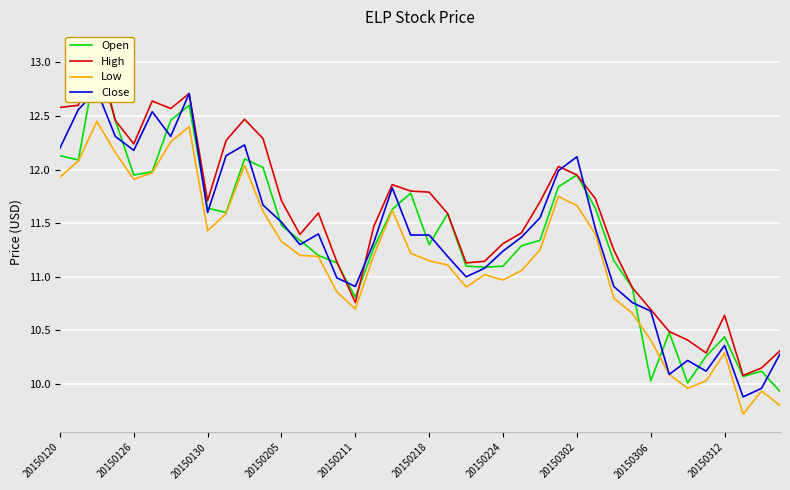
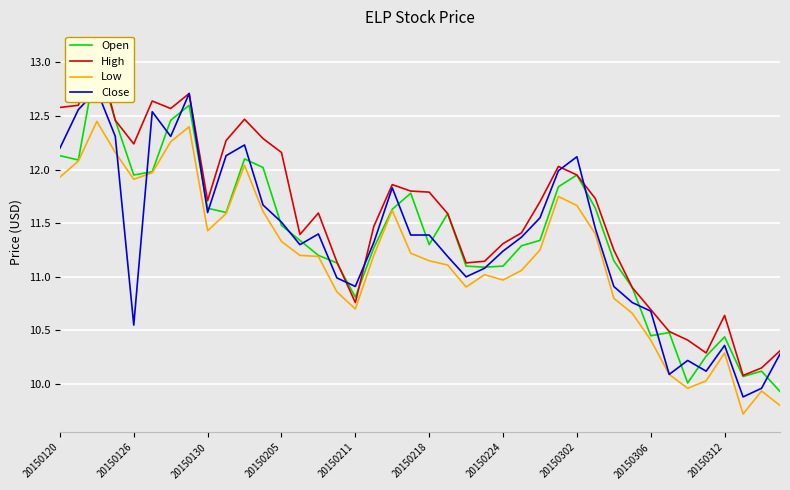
  {
    "Open": {
      "20150120": 12.13,
      "20150126": 11.95,
      "20150130": 11.64,
      "20150205": 11.48,
      "20150211": 10.81,
      "20150218": 11.30,
      "20150224": 11.10,
-     "20150306": 10.03,
+     "20150306": 10.45,
      "20150312": 10.44
    },
    "High": {
      "20150120": 12.58,
      "20150126": 12.24,
      "20150130": 11.71,
-     "20150205": 11.71,
+     "20150205": 12.16,
      "20150211": 10.76,
      "20150218": 11.79,
      "20150224": 11.31,
      "20150312": 10.64
    },
    "Low": {
      "20150120": 11.93,
      "20150126": 11.91,
      "20150130": 11.43,
      "20150205": 11.33,
      "20150211": 10.70,
      "20150218": 11.15,
      "20150224": 10.97,
      "20150302": 11.67,
      "20150306": 10.41,
      "20150312": 10.29
    },
    "Close": {
      "20150120": 12.20,
-     "20150126": 12.18,
+     "20150126": 10.55,
      "20150130": 11.60,
      "20150205": 11.51,
      "20150211": 10.91,
      "20150218": 11.39,
      "20150224": 11.24,
      "20150302": 12.12,
      "20150312": 10.36
    }
  }
